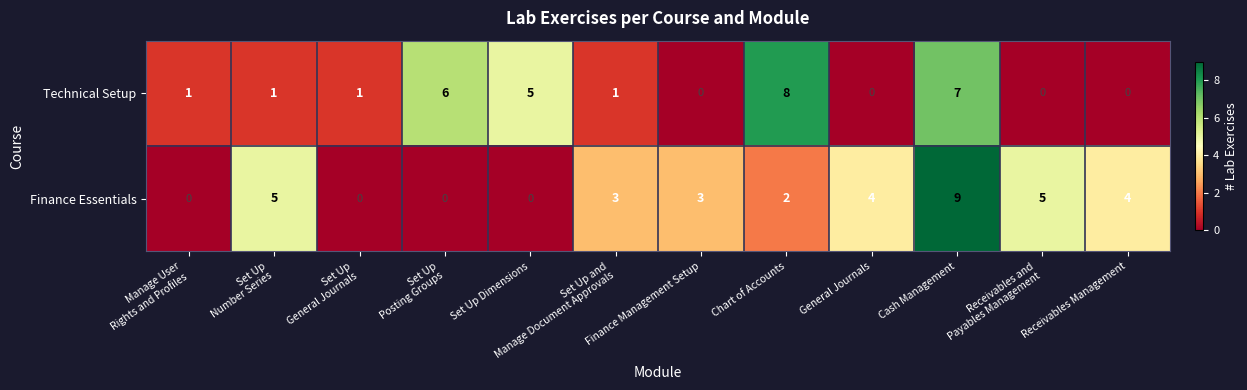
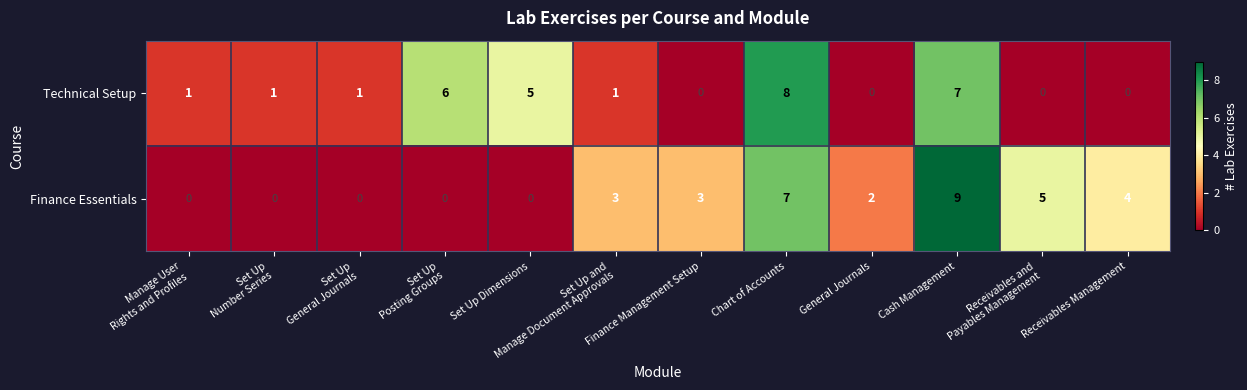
  {
    "Technical Setup": {
      "Manage User Rights and Profiles": 1,
      "Set Up Number Series": 1,
      "Set Up General Journals": 1,
      "Set Up Posting Groups": 6,
      "Set Up Dimensions": 5,
      "Set Up and Manage Document Approvals": 1,
      "Finance Management Setup": 0,
      "Chart of Accounts": 8,
      "General Journals": 0,
      "Cash Management": 7,
      "Receivables and Payables Management": 0,
      "Receivables Management": 0
    },
    "Finance Essentials": {
      "Manage User Rights and Profiles": 0,
-     "Set Up Number Series": 5,
+     "Set Up Number Series": 0,
      "Set Up General Journals": 0,
      "Set Up Posting Groups": 0,
      "Set Up Dimensions": 0,
      "Set Up and Manage Document Approvals": 3,
      "Finance Management Setup": 3,
-     "Chart of Accounts": 2,
-     "General Journals": 4,
+     "Chart of Accounts": 7,
+     "General Journals": 2,
      "Cash Management": 9,
      "Receivables and Payables Management": 5,
      "Receivables Management": 4
    }
  }
